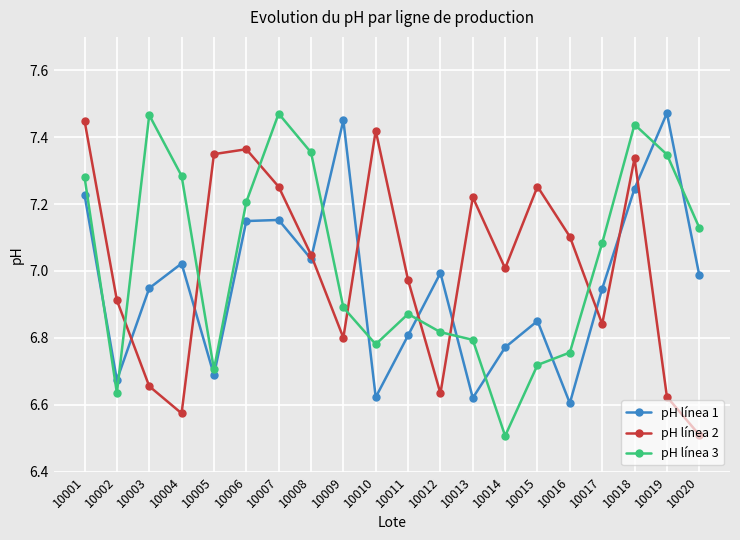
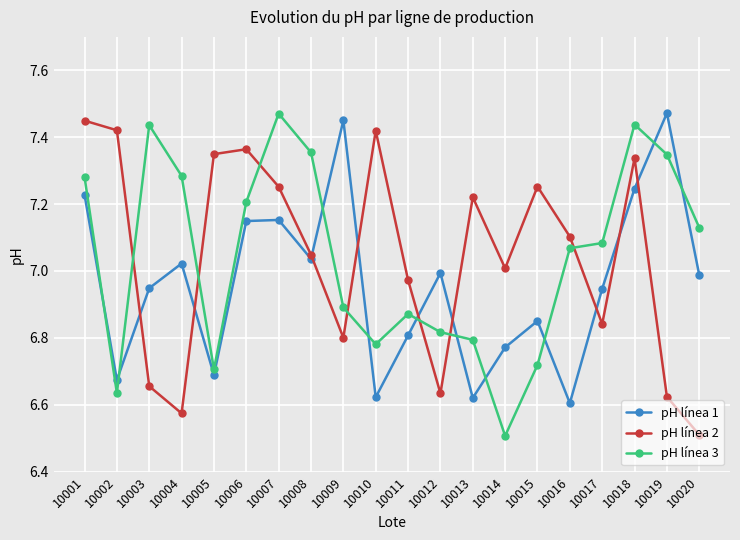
  {
    "pH línea 1": {
      "10001": 7.23,
      "10002": 6.67,
      "10003": 6.95,
      "10004": 7.02,
      "10005": 6.69,
      "10006": 7.15,
      "10007": 7.15,
      "10008": 7.04,
      "10009": 7.45,
      "10010": 6.62,
      "10011": 6.81,
      "10012": 6.99,
      "10013": 6.62,
      "10014": 6.77,
      "10015": 6.85,
      "10016": 6.60,
      "10017": 6.95,
      "10018": 7.25,
      "10019": 7.47,
      "10020": 6.99
    },
    "pH línea 2": {
      "10001": 7.45,
-     "10002": 6.91,
+     "10002": 7.42,
      "10003": 6.66,
      "10004": 6.57,
      "10005": 7.35,
      "10006": 7.36,
      "10007": 7.25,
      "10008": 7.05,
      "10009": 6.80,
      "10010": 7.42,
      "10011": 6.97,
      "10012": 6.63,
      "10013": 7.22,
      "10014": 7.01,
      "10015": 7.25,
      "10016": 7.10,
      "10017": 6.84,
      "10018": 7.34,
      "10019": 6.62
    },
    "pH línea 3": {
      "10001": 7.28,
      "10002": 6.64,
-     "10003": 7.47,
+     "10003": 7.44,
      "10004": 7.28,
      "10005": 6.71,
      "10006": 7.21,
      "10007": 7.47,
      "10008": 7.35,
      "10009": 6.89,
      "10010": 6.78,
      "10011": 6.87,
      "10012": 6.82,
      "10013": 6.79,
      "10014": 6.51,
      "10015": 6.72,
-     "10016": 6.76,
+     "10016": 7.07,
      "10017": 7.08,
      "10018": 7.44,
      "10019": 7.35,
      "10020": 7.13
    }
  }
